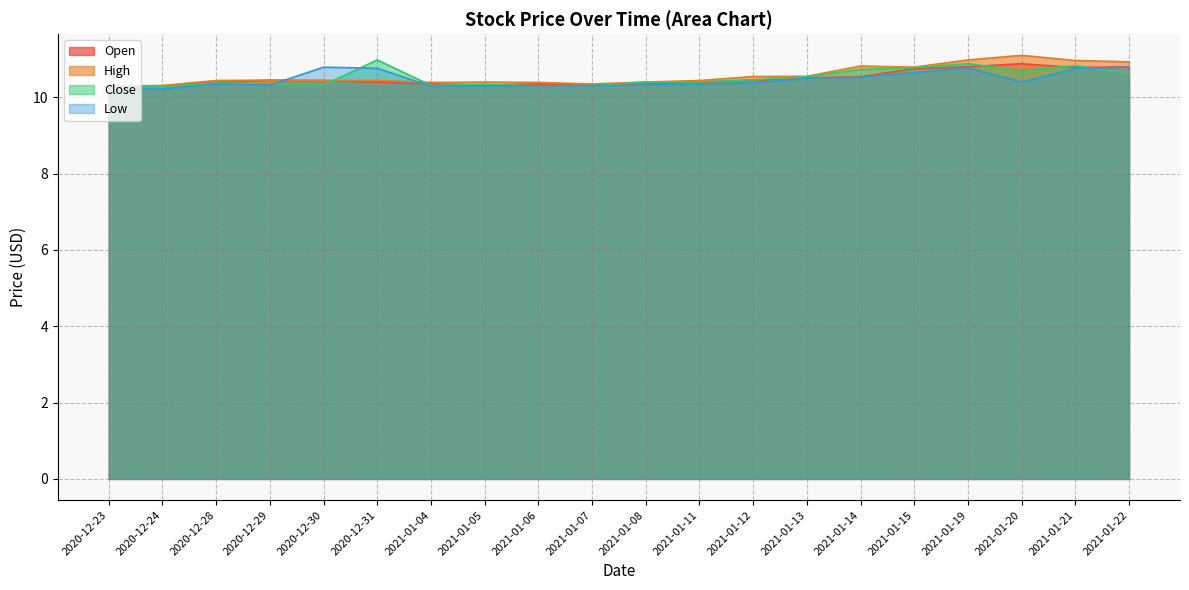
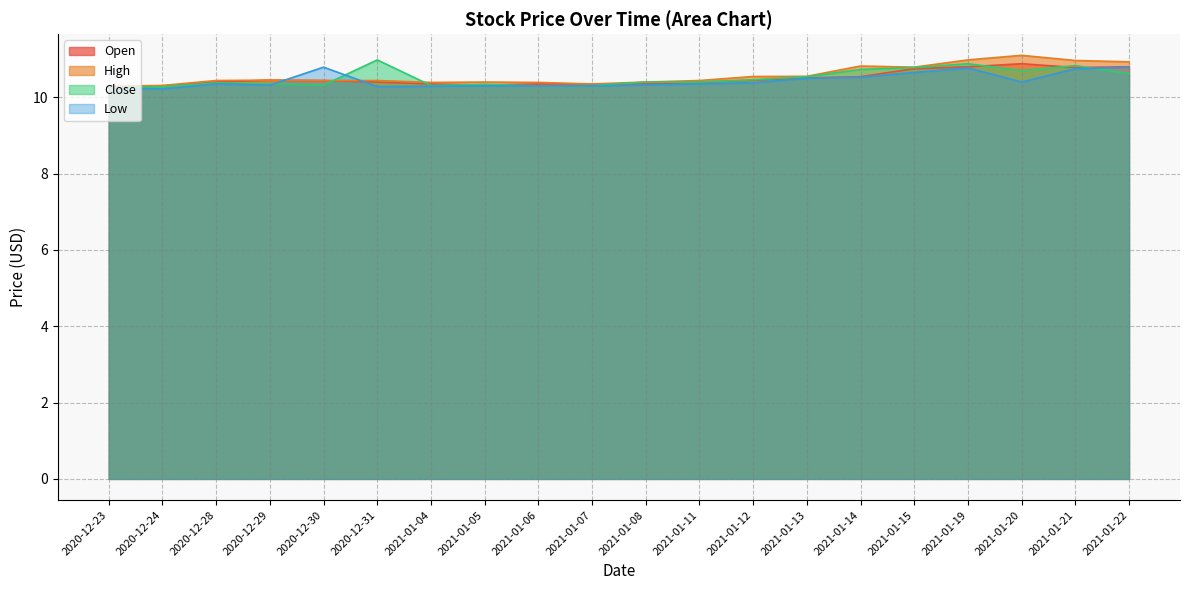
  {
    "Close": {
      "2020-12-30": 10.3,
      "2020-12-31": 11.0,
      "2021-01-14": 10.7,
      "2021-01-19": 10.9,
      "2021-01-20": 10.7,
      "2021-01-22": 10.6
    },
    "Low": {
      "2020-12-30": 10.8,
-     "2020-12-31": 10.8,
+     "2020-12-31": 10.3,
      "2021-01-12": 10.4,
      "2021-01-15": 10.7,
      "2021-01-20": 10.4
    }
  }
